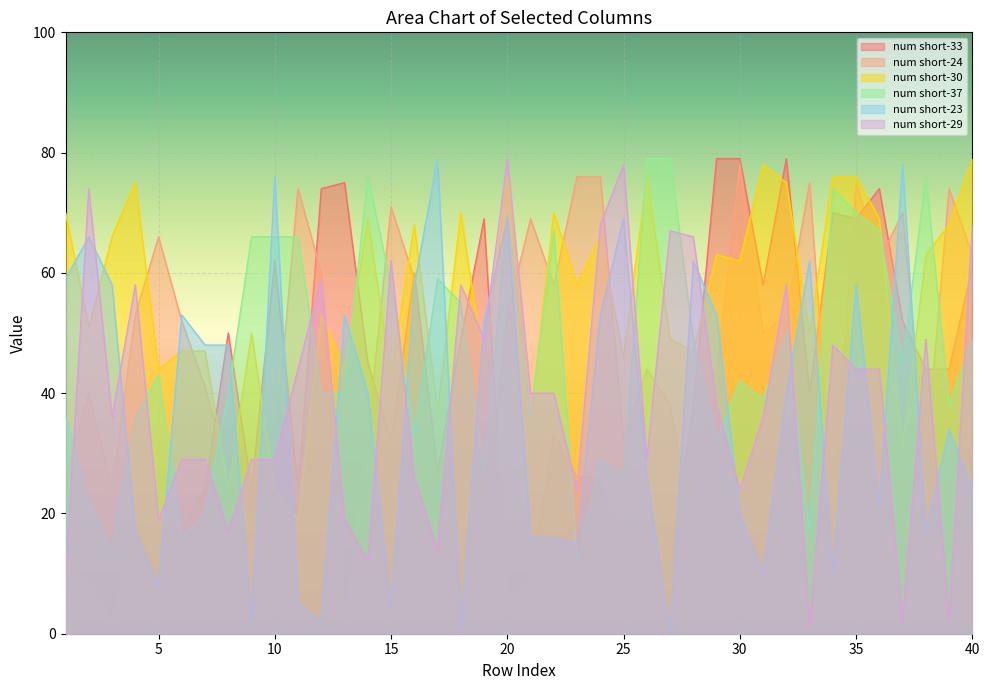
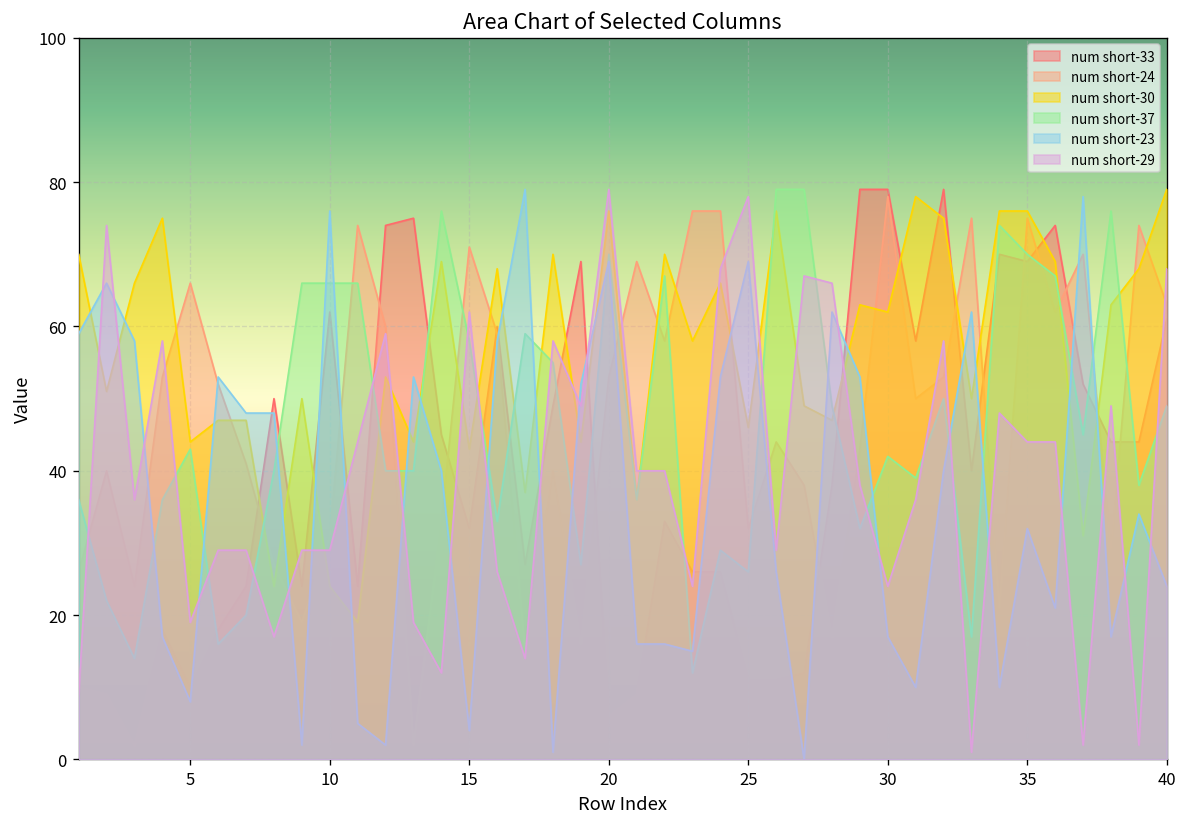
  {
    "num short-30": {
      "5": 44,
      "10": 24,
      "15": 43,
      "20": 76,
      "25": 46,
      "30": 62,
      "35": 76,
      "40": 79
    },
    "num short-37": {
      "5": 43,
      "10": 66,
      "15": 58,
      "20": 70,
      "25": 26,
      "30": 42,
      "35": 70,
      "40": 49
    },
    "num short-23": {
      "5": 8,
      "10": 76,
      "15": 4,
      "20": 69,
      "25": 69,
-     "30": 20,
-     "35": 58,
+     "30": 17,
+     "35": 32,
      "40": 24
    },
    "num short-29": {
      "5": 19,
      "10": 29,
      "15": 62,
      "20": 79,
      "25": 78,
      "30": 24,
      "35": 44,
      "40": 68
    }
  }
